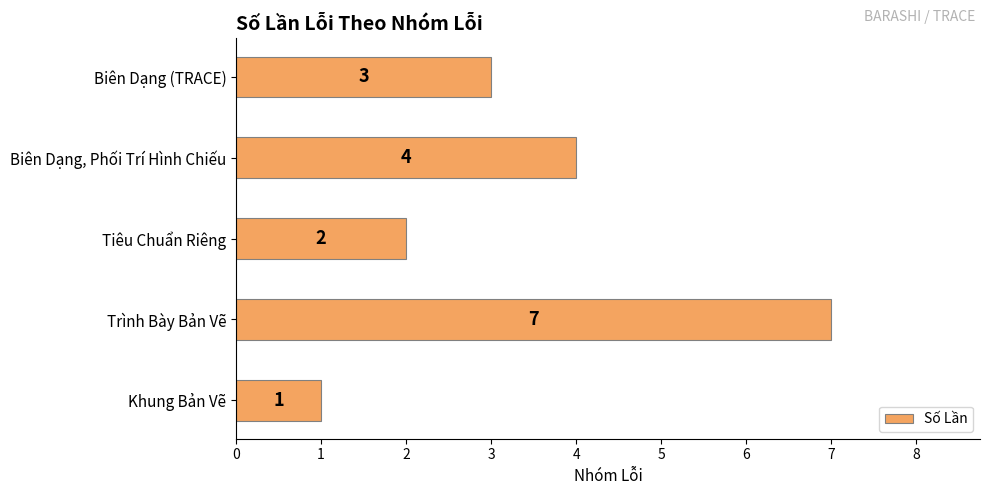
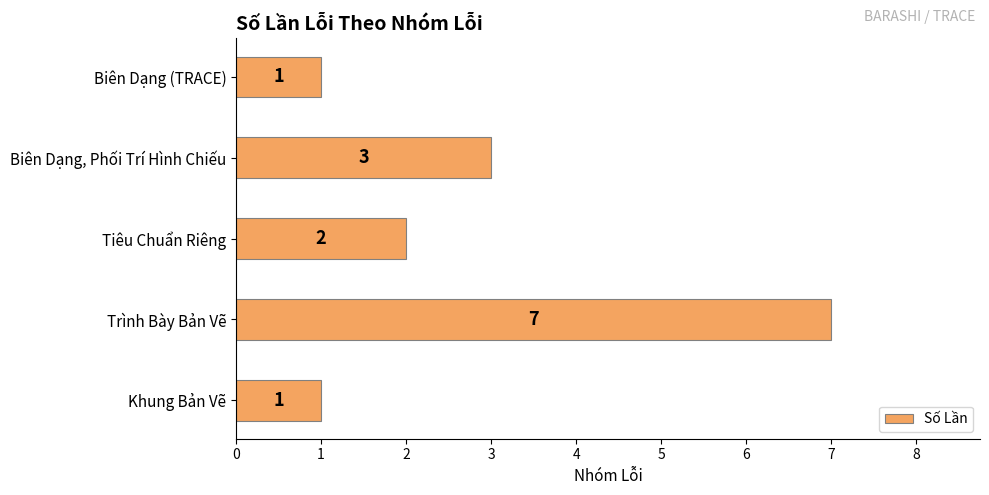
  {
-   "Biên Dạng (TRACE)": 3,
-   "Biên Dạng, Phối Trí Hình Chiếu": 4,
+   "Biên Dạng (TRACE)": 1,
+   "Biên Dạng, Phối Trí Hình Chiếu": 3,
    "Tiêu Chuẩn Riêng": 2,
    "Trình Bày Bản Vẽ": 7,
    "Khung Bản Vẽ": 1
  }
